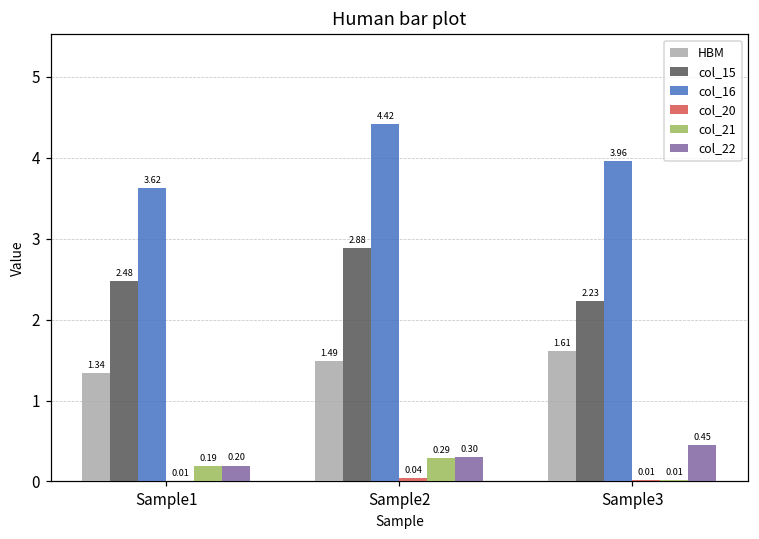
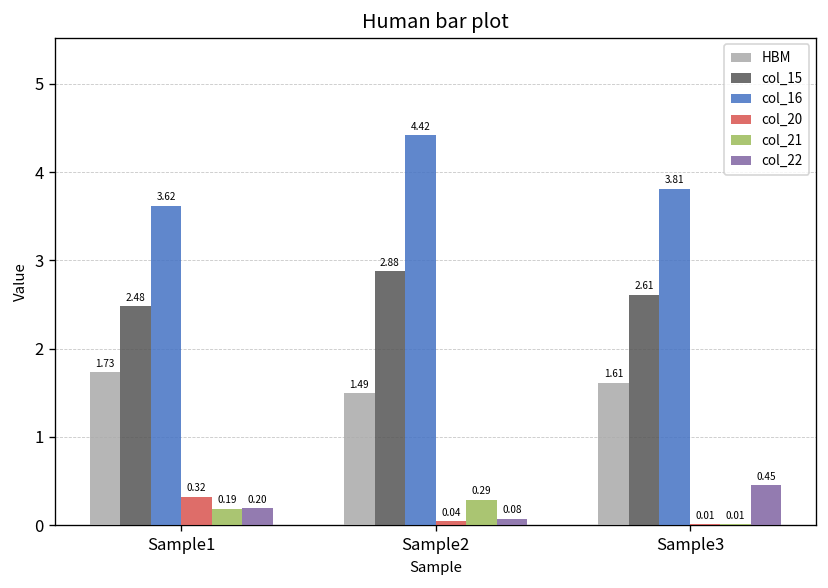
  {
    "HBM": {
-     "Sample1": 1.34,
+     "Sample1": 1.73,
      "Sample2": 1.49,
      "Sample3": 1.61
    },
    "col_15": {
      "Sample1": 2.48,
      "Sample2": 2.88,
-     "Sample3": 2.23
+     "Sample3": 2.61
    },
    "col_16": {
      "Sample1": 3.62,
      "Sample2": 4.42,
-     "Sample3": 3.96
+     "Sample3": 3.81
    },
    "col_20": {
-     "Sample1": 0.01,
+     "Sample1": 0.32,
      "Sample2": 0.04,
      "Sample3": 0.01
    },
    "col_21": {
      "Sample1": 0.19,
      "Sample2": 0.29,
      "Sample3": 0.01
    },
    "col_22": {
      "Sample1": 0.20,
-     "Sample2": 0.30,
+     "Sample2": 0.08,
      "Sample3": 0.45
    }
  }
